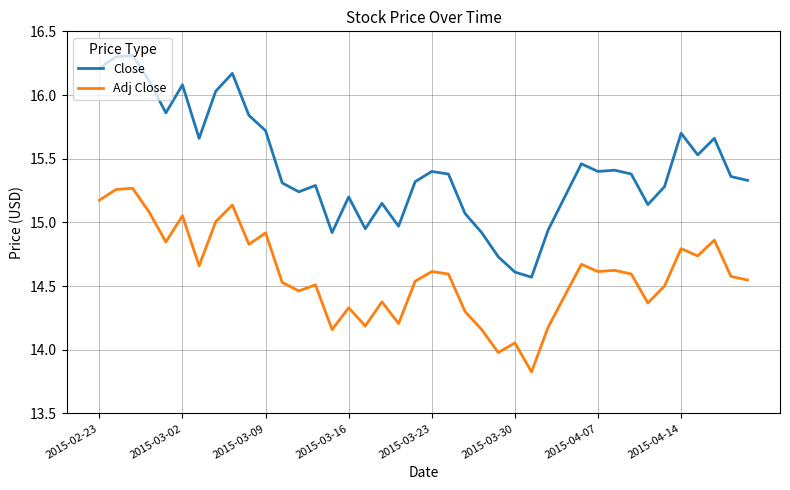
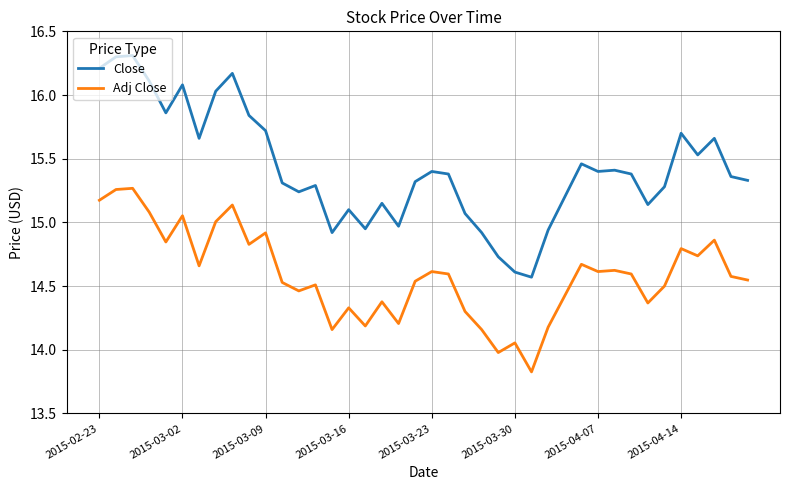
  {
    "Close": {
      "2015-03-02": 16.08,
      "2015-03-09": 15.72,
-     "2015-03-16": 15.2,
+     "2015-03-16": 15.1,
      "2015-03-23": 15.4,
      "2015-03-30": 14.6,
      "2015-04-07": 15.4,
      "2015-04-14": 15.7
    },
    "Adj Close": {
      "2015-02-23": 15.17,
      "2015-03-02": 15.05,
      "2015-03-09": 14.9,
      "2015-03-16": 14.33,
      "2015-03-23": 14.6,
      "2015-03-30": 14.05,
      "2015-04-07": 14.6,
      "2015-04-14": 14.8
    }
  }
